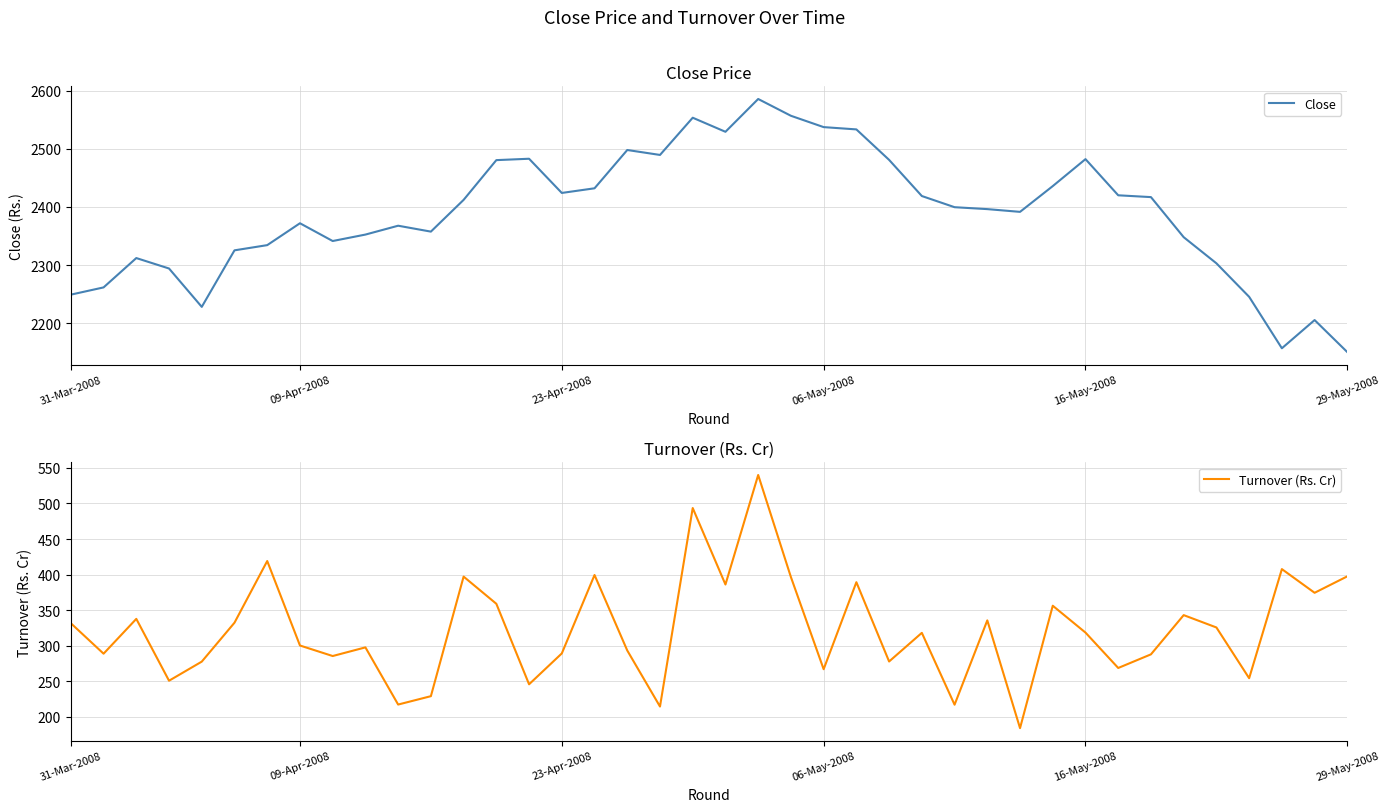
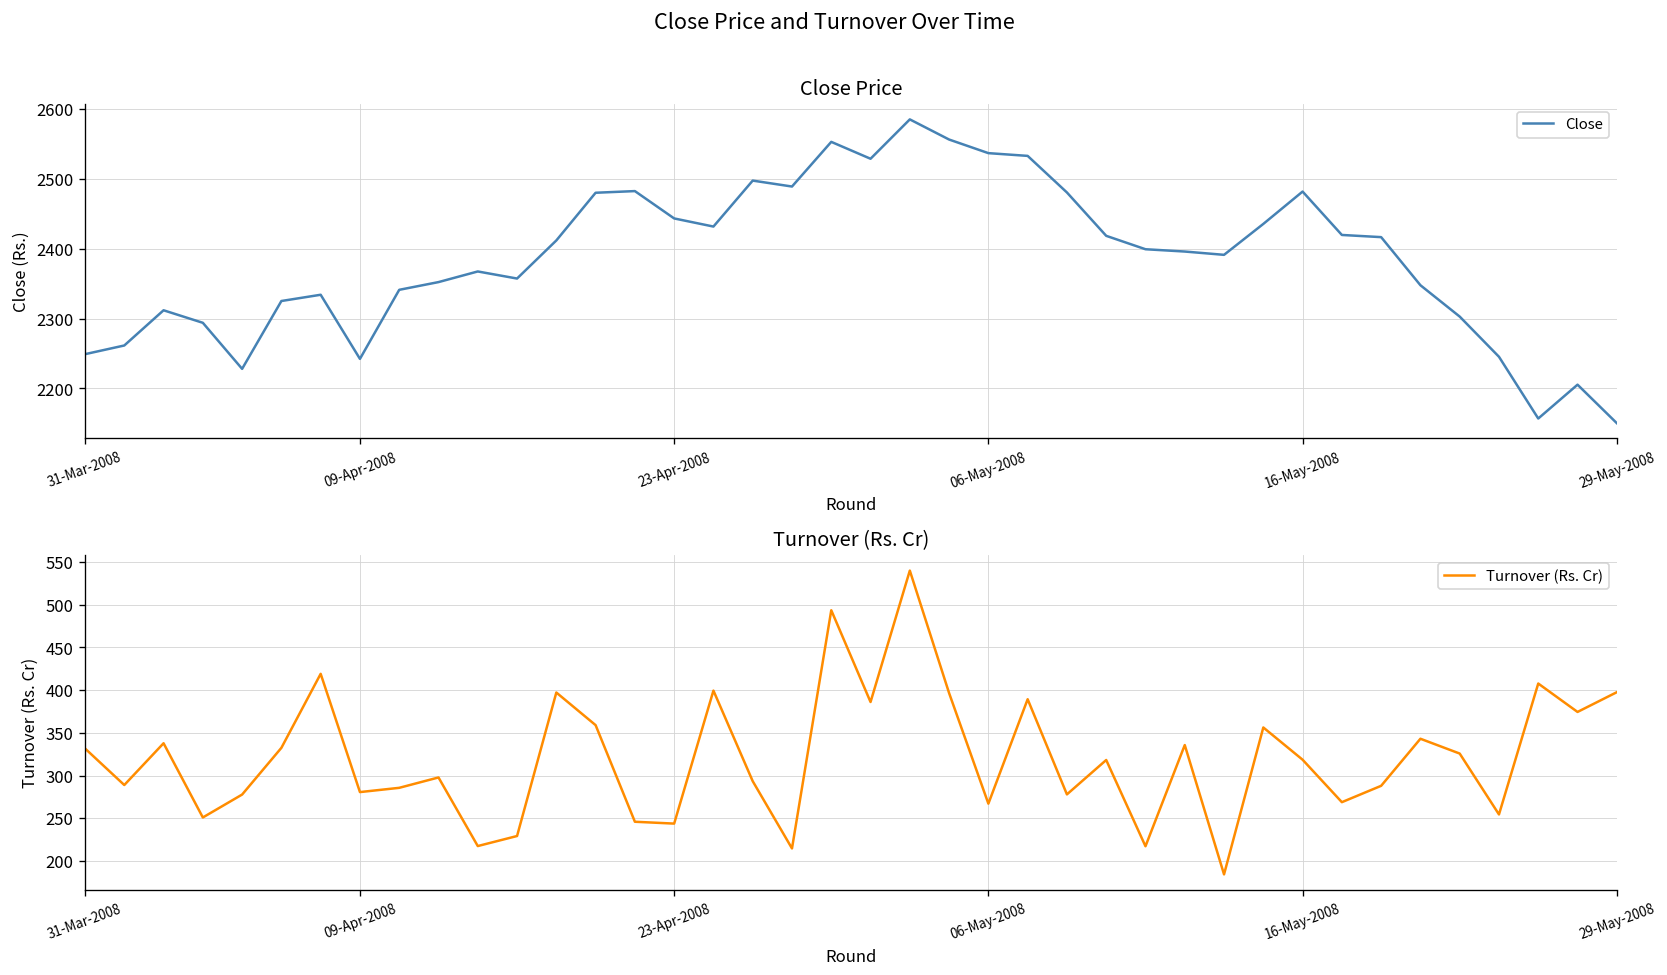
  {
    "Close Price": {
      "31-Mar-2008": 2250,
-     "09-Apr-2008": 2370,
-     "23-Apr-2008": 2420,
+     "09-Apr-2008": 2240,
+     "23-Apr-2008": 2440,
      "06-May-2008": 2540,
      "16-May-2008": 2480,
      "29-May-2008": 2150
    },
    "Turnover (Rs. Cr)": {
      "31-Mar-2008": 330,
-     "09-Apr-2008": 300,
-     "23-Apr-2008": 290,
+     "09-Apr-2008": 280,
+     "23-Apr-2008": 240,
      "06-May-2008": 270,
      "16-May-2008": 320,
      "29-May-2008": 400
    }
  }
